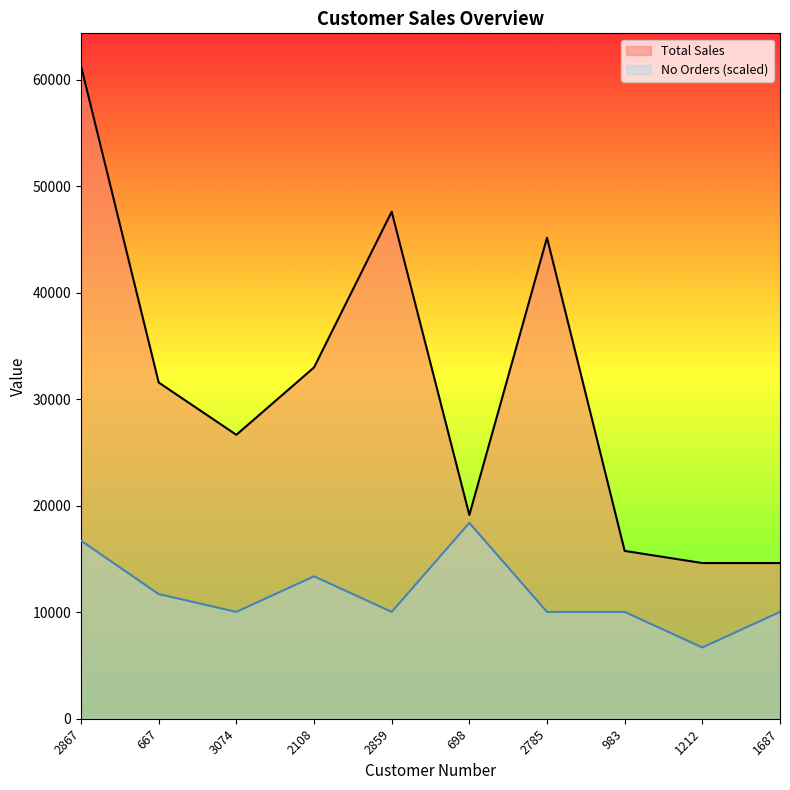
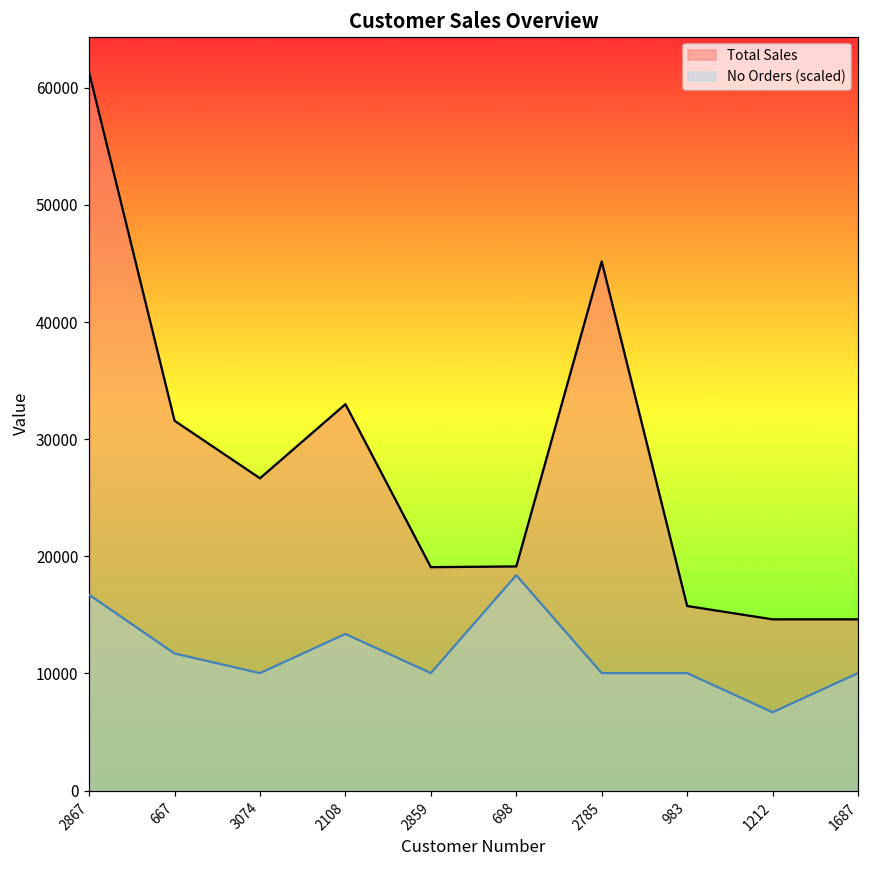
  {
    "Total Sales": {
      "2867": 61300,
      "667": 31600,
      "3074": 26700,
      "2108": 33000,
-     "2859": 47600,
+     "2859": 19100,
      "698": 19100,
      "2785": 45200,
      "983": 15800,
      "1212": 14600,
      "1687": 14600
    },
    "No Orders (scaled)": {
      "2867": 16700,
      "667": 11700,
      "3074": 10000,
      "2108": 13400,
      "2859": 10000,
      "698": 18400,
      "2785": 10000,
      "983": 10000,
      "1212": 6700,
      "1687": 10000
    }
  }
